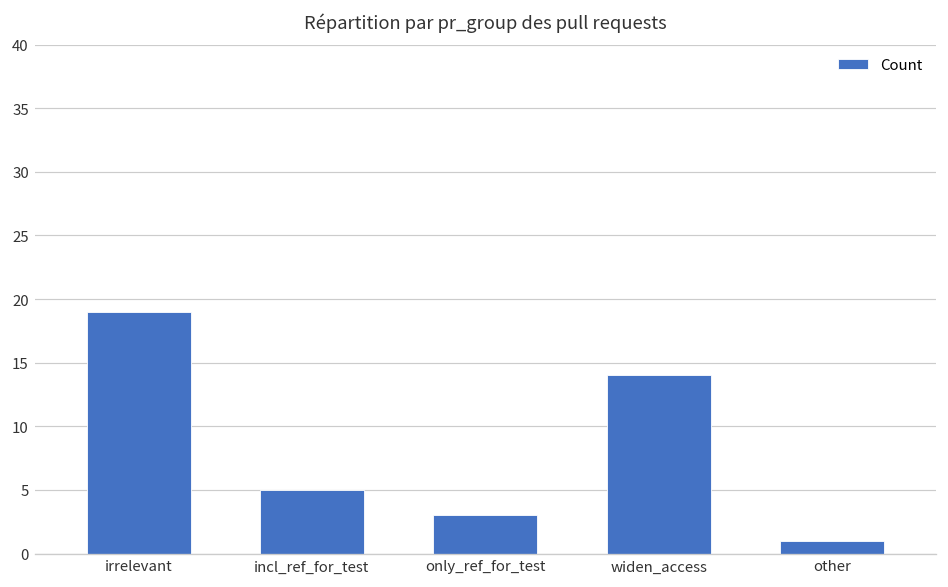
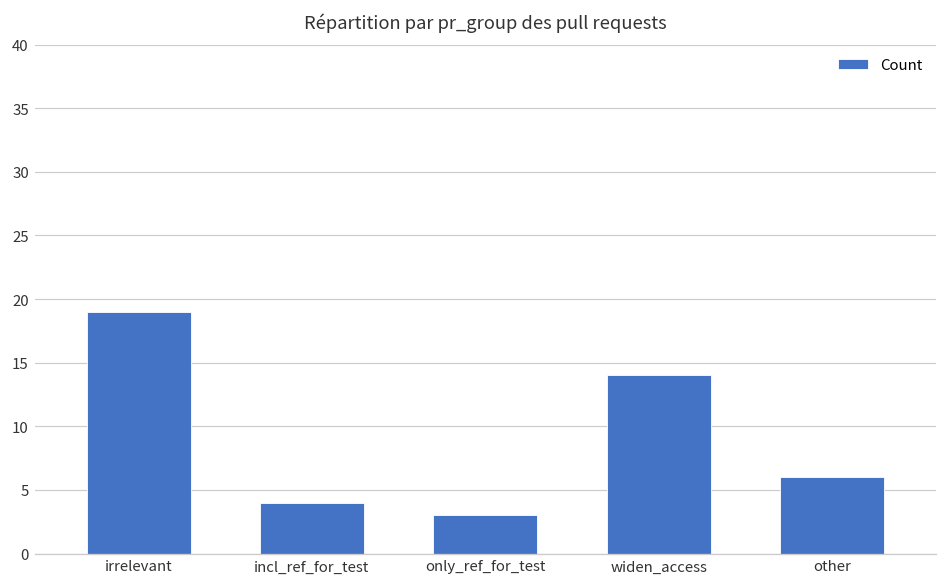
  {
    "irrelevant": 19,
-   "incl_ref_for_test": 5,
+   "incl_ref_for_test": 4,
    "only_ref_for_test": 3,
    "widen_access": 14,
-   "other": 1
+   "other": 6
  }
